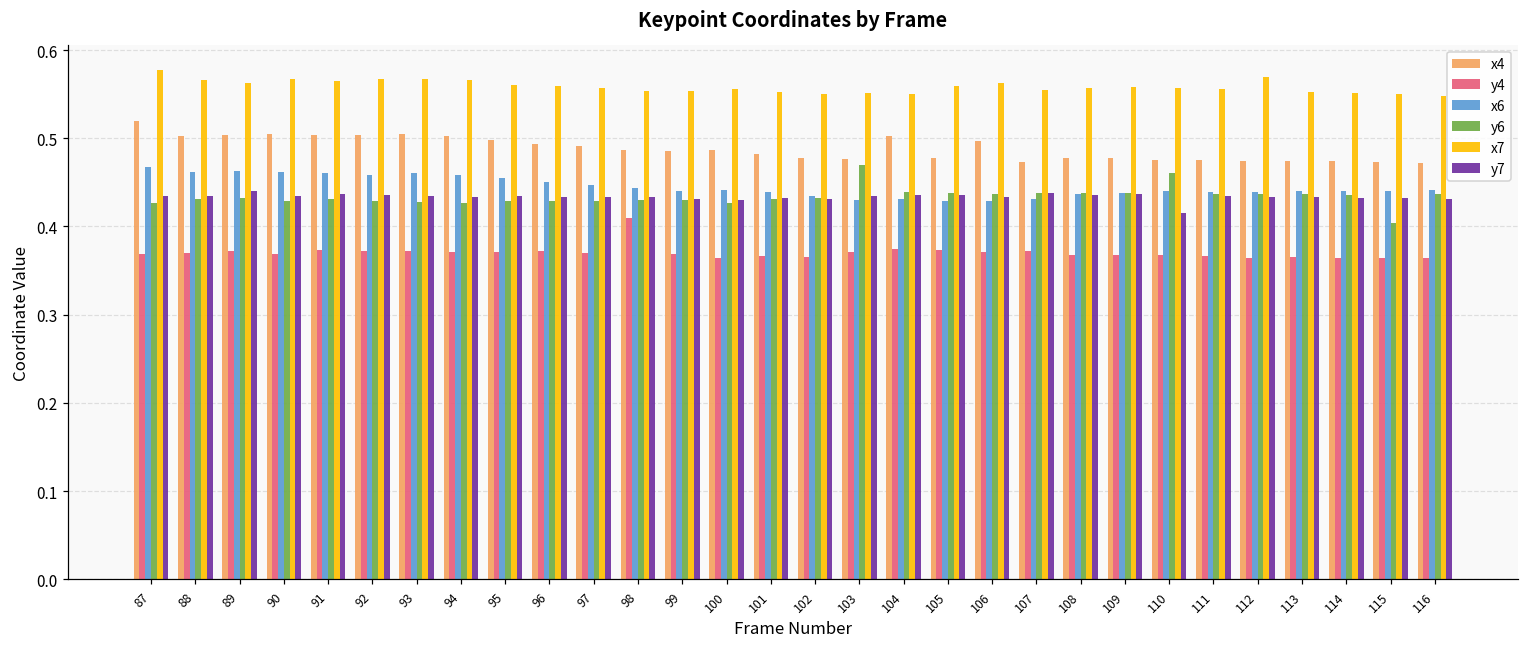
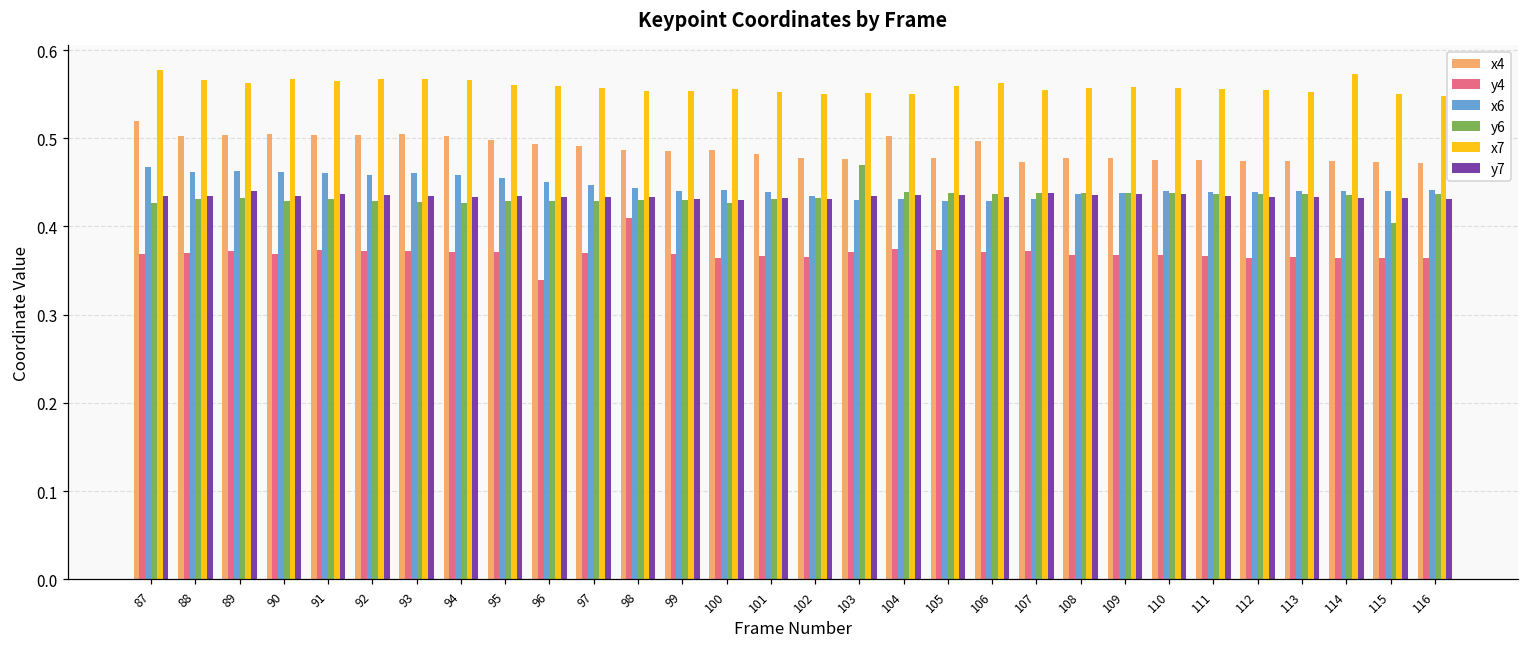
  {
    "x4": {
      "87": 0.52,
      "88": 0.50,
      "89": 0.50,
      "90": 0.51,
      "91": 0.50,
      "92": 0.50,
      "93": 0.50,
      "94": 0.50,
      "95": 0.50,
      "96": 0.49,
      "97": 0.49,
      "98": 0.49,
      "99": 0.49,
      "100": 0.49,
      "101": 0.48,
      "102": 0.48,
      "103": 0.48,
      "104": 0.50,
      "105": 0.48,
      "106": 0.50,
      "107": 0.47,
      "108": 0.48,
      "109": 0.48,
      "110": 0.48,
      "111": 0.48,
      "112": 0.47,
      "113": 0.47,
      "114": 0.47,
      "115": 0.47,
      "116": 0.47
    },
    "y4": {
      "87": 0.37,
      "88": 0.37,
      "89": 0.37,
      "90": 0.37,
      "91": 0.37,
      "92": 0.37,
      "93": 0.37,
      "94": 0.37,
      "95": 0.37,
-     "96": 0.37,
+     "96": 0.34,
      "97": 0.37,
      "98": 0.41,
      "99": 0.37,
      "100": 0.36,
      "101": 0.37,
      "102": 0.37,
      "103": 0.37,
      "104": 0.37,
      "105": 0.37,
      "106": 0.37,
      "107": 0.37,
      "108": 0.37,
      "109": 0.37,
      "110": 0.37,
      "111": 0.37,
      "112": 0.36,
      "113": 0.37,
      "114": 0.36,
      "115": 0.36,
      "116": 0.36
    },
    "x6": {
      "87": 0.47,
      "88": 0.46,
      "89": 0.46,
      "90": 0.46,
      "91": 0.46,
      "92": 0.46,
      "93": 0.46,
      "94": 0.46,
      "95": 0.45,
      "96": 0.45,
      "97": 0.45,
      "98": 0.44,
      "99": 0.44,
      "100": 0.44,
      "101": 0.44,
      "102": 0.43,
      "103": 0.43,
      "104": 0.43,
      "105": 0.43,
      "106": 0.43,
      "107": 0.43,
      "108": 0.44,
      "109": 0.44,
      "110": 0.44,
      "111": 0.44,
      "112": 0.44,
      "113": 0.44,
      "114": 0.44,
      "115": 0.44,
      "116": 0.44
    },
    "y6": {
      "87": 0.43,
      "88": 0.43,
      "89": 0.43,
      "90": 0.43,
      "91": 0.43,
      "92": 0.43,
      "93": 0.43,
      "94": 0.43,
      "95": 0.43,
      "96": 0.43,
      "97": 0.43,
      "98": 0.43,
      "99": 0.43,
      "100": 0.43,
      "101": 0.43,
      "102": 0.43,
      "103": 0.47,
      "104": 0.44,
      "105": 0.44,
      "106": 0.44,
      "107": 0.44,
      "108": 0.44,
      "109": 0.44,
-     "110": 0.46,
+     "110": 0.44,
      "111": 0.44,
      "112": 0.44,
      "113": 0.44,
      "114": 0.44,
      "115": 0.40,
      "116": 0.44
    },
    "x7": {
      "87": 0.58,
      "88": 0.57,
      "89": 0.56,
      "90": 0.57,
      "91": 0.57,
      "92": 0.57,
      "93": 0.57,
      "94": 0.57,
      "95": 0.56,
      "96": 0.56,
      "97": 0.56,
      "98": 0.55,
      "99": 0.55,
      "100": 0.56,
      "101": 0.55,
      "102": 0.55,
      "103": 0.55,
      "104": 0.55,
      "105": 0.56,
      "106": 0.56,
      "107": 0.56,
      "108": 0.56,
      "109": 0.56,
      "110": 0.56,
      "111": 0.56,
-     "112": 0.57,
+     "112": 0.56,
      "113": 0.55,
-     "114": 0.55,
+     "114": 0.57,
      "115": 0.55,
      "116": 0.55
    },
    "y7": {
      "87": 0.43,
      "88": 0.43,
      "89": 0.44,
      "90": 0.43,
      "91": 0.44,
      "92": 0.44,
      "93": 0.43,
      "94": 0.43,
      "95": 0.43,
      "96": 0.43,
      "97": 0.43,
      "98": 0.43,
      "99": 0.43,
      "100": 0.43,
      "101": 0.43,
      "102": 0.43,
      "103": 0.43,
      "104": 0.44,
      "105": 0.44,
      "106": 0.43,
      "107": 0.44,
      "108": 0.44,
      "109": 0.44,
-     "110": 0.41,
+     "110": 0.44,
      "111": 0.43,
      "112": 0.43,
      "113": 0.43,
      "114": 0.43,
      "115": 0.43,
      "116": 0.43
    }
  }
